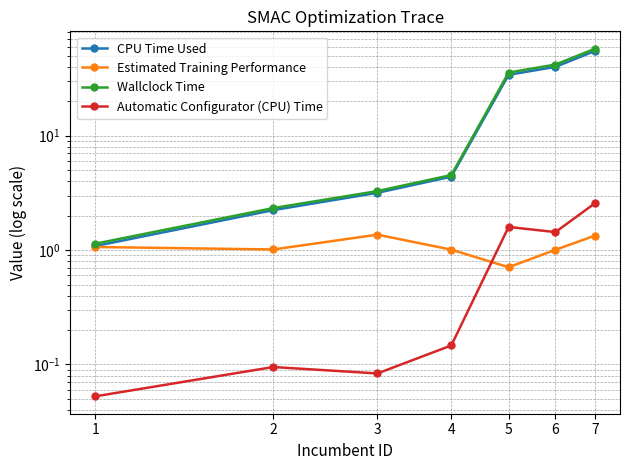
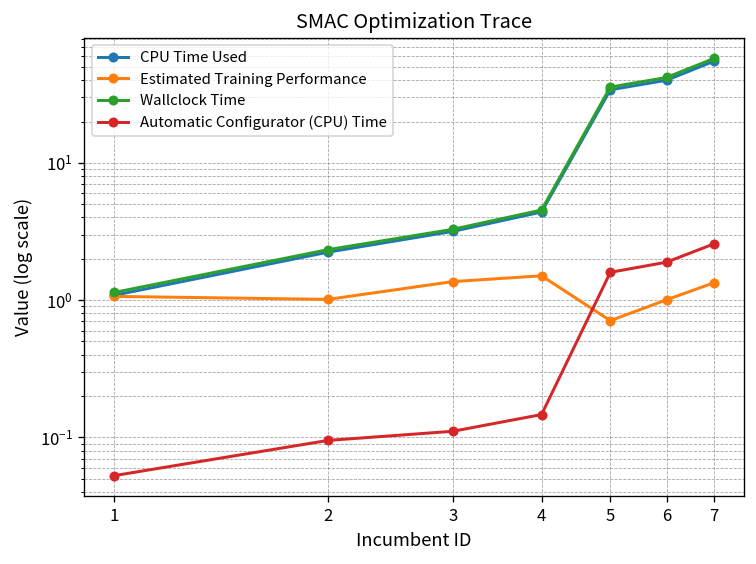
  {
    "Estimated Training Performance": {
      "2": 1.0,
      "3": 1.4,
-     "4": 1.0,
+     "4": 1.5,
      "5": 0.7,
      "6": 1.0,
      "7": 1.3
    },
    "Automatic Configurator (CPU) Time": {
      "1": 0.05,
      "2": 0.09,
-     "3": 0.08,
+     "3": 0.11,
      "4": 0.15,
      "5": 1.6,
-     "6": 1.4,
+     "6": 1.9,
      "7": 2.6
    }
  }
